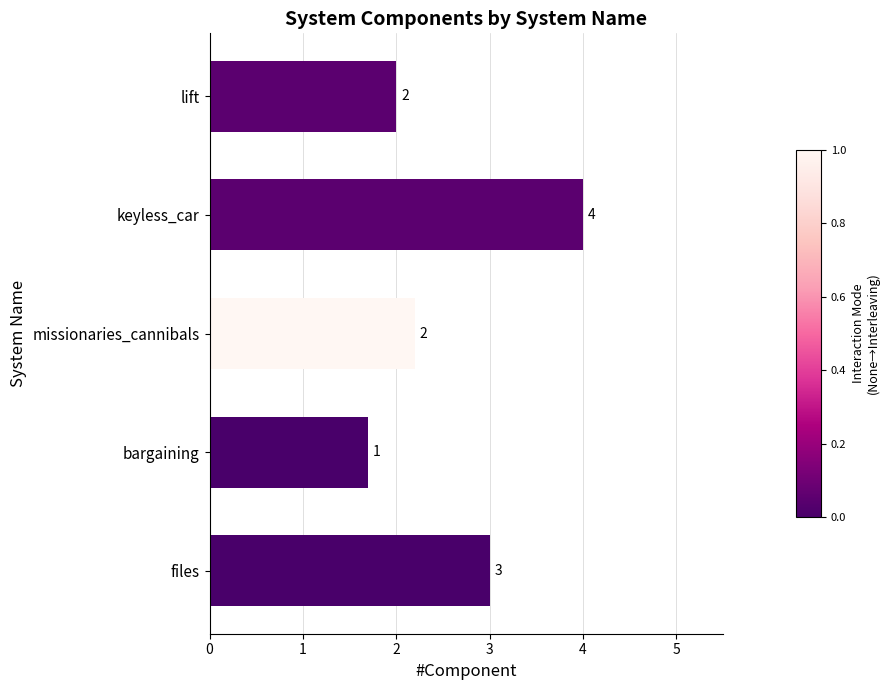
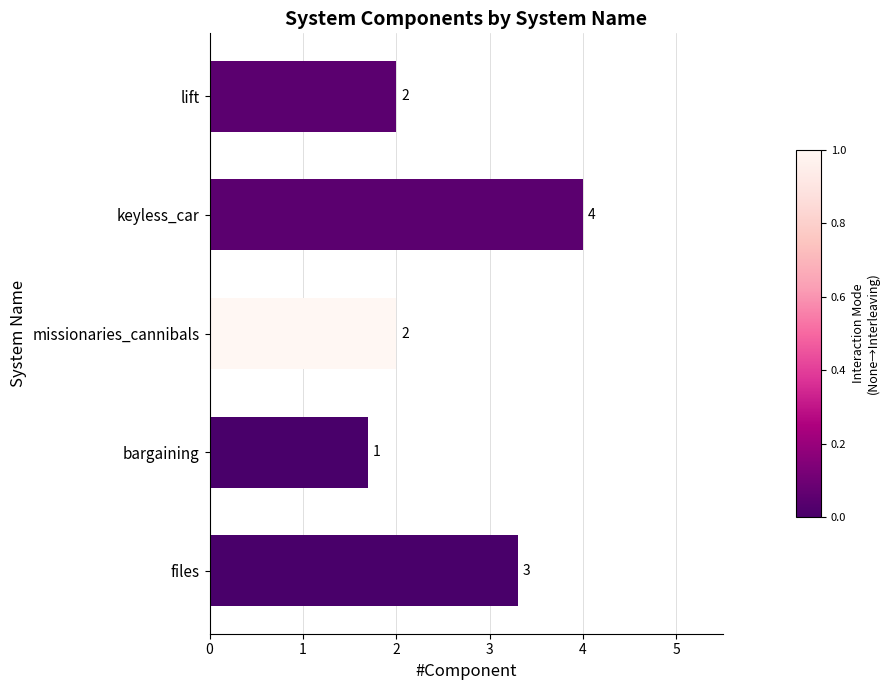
  {
-   "missionaries_cannibals": 2.2,
-   "files": 3.0
+   "missionaries_cannibals": 2.0,
+   "files": 3.3
  }
